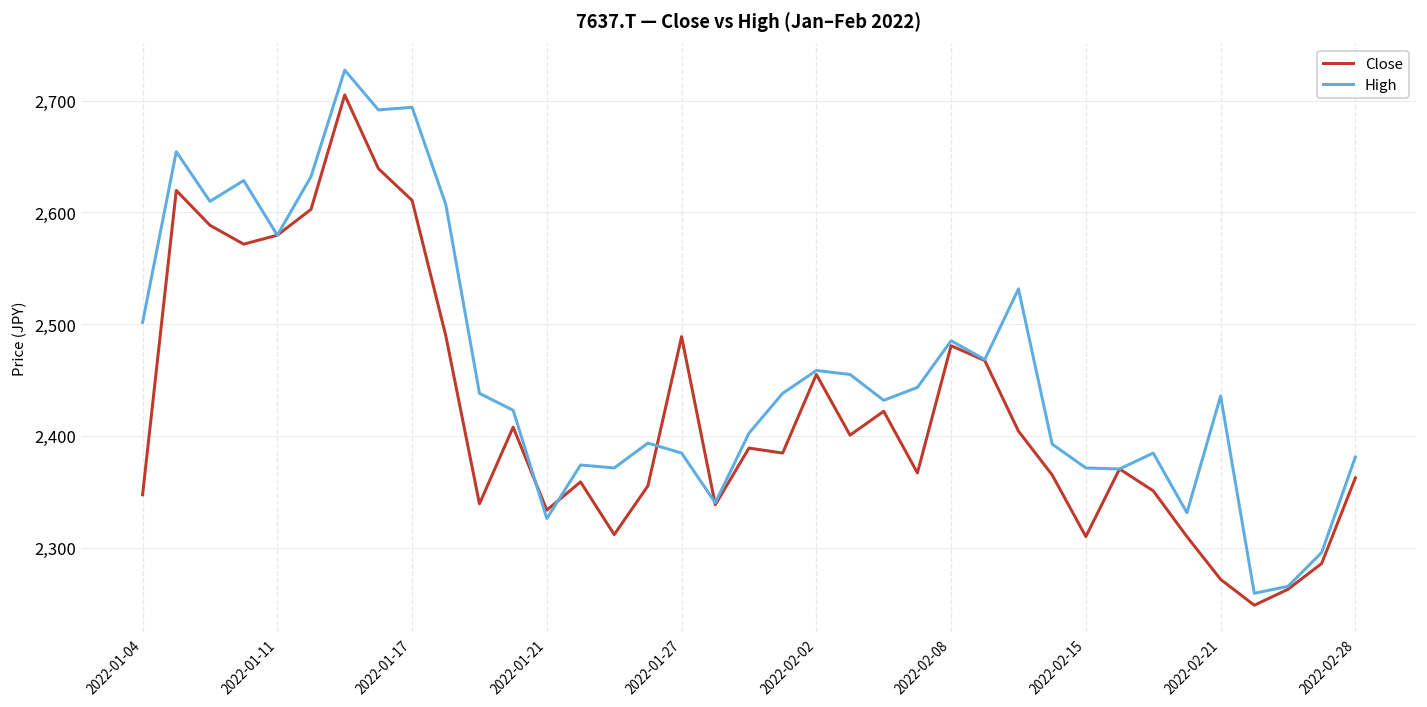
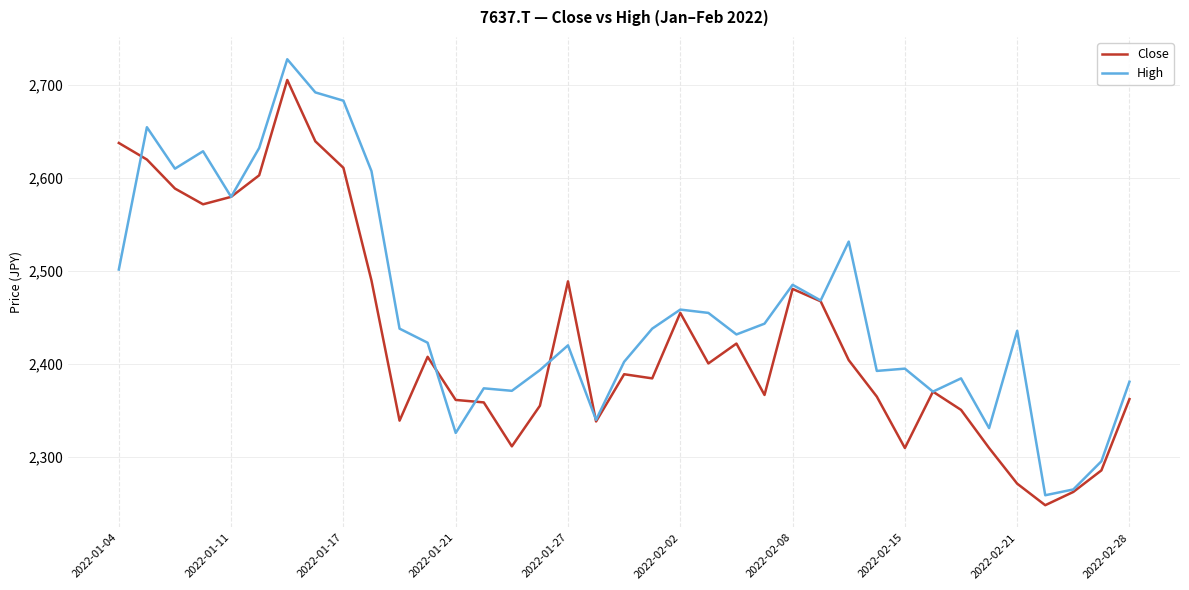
  {
    "Close": {
-     "2022-01-04": "2,350",
+     "2022-01-04": "2,640",
      "2022-01-17": "2,610",
-     "2022-01-21": "2,330",
+     "2022-01-21": "2,360",
      "2022-01-27": "2,490",
      "2022-02-02": "2,450",
      "2022-02-08": "2,480",
      "2022-02-15": "2,310",
      "2022-02-21": "2,270",
      "2022-02-28": "2,360"
    },
    "High": {
      "2022-01-04": "2,500",
-     "2022-01-17": "2,690",
+     "2022-01-17": "2,680",
      "2022-01-21": "2,330",
-     "2022-01-27": "2,380",
+     "2022-01-27": "2,420",
      "2022-02-02": "2,460",
      "2022-02-08": "2,490",
-     "2022-02-15": "2,370",
+     "2022-02-15": "2,400",
      "2022-02-21": "2,440",
      "2022-02-28": "2,380"
    }
  }
